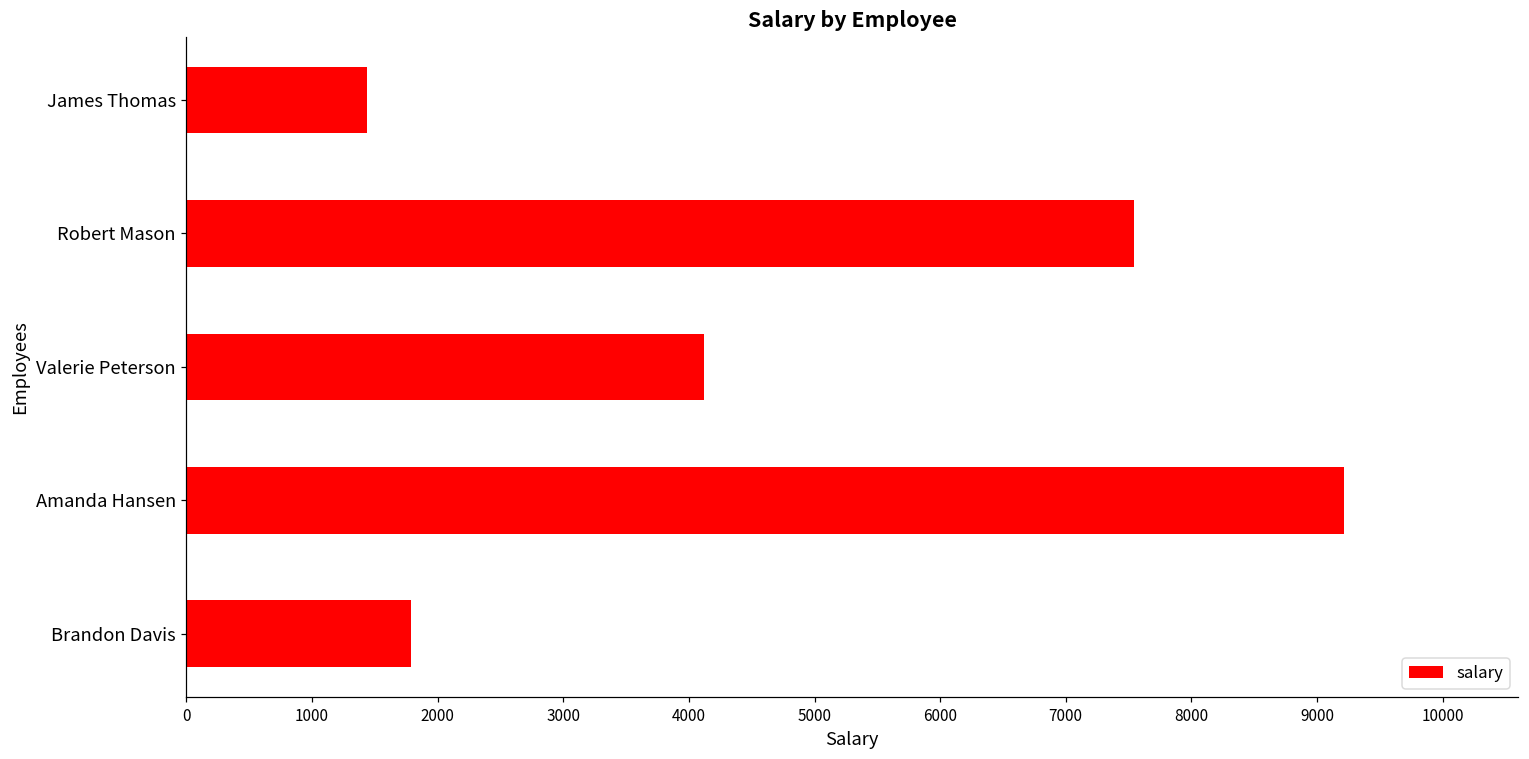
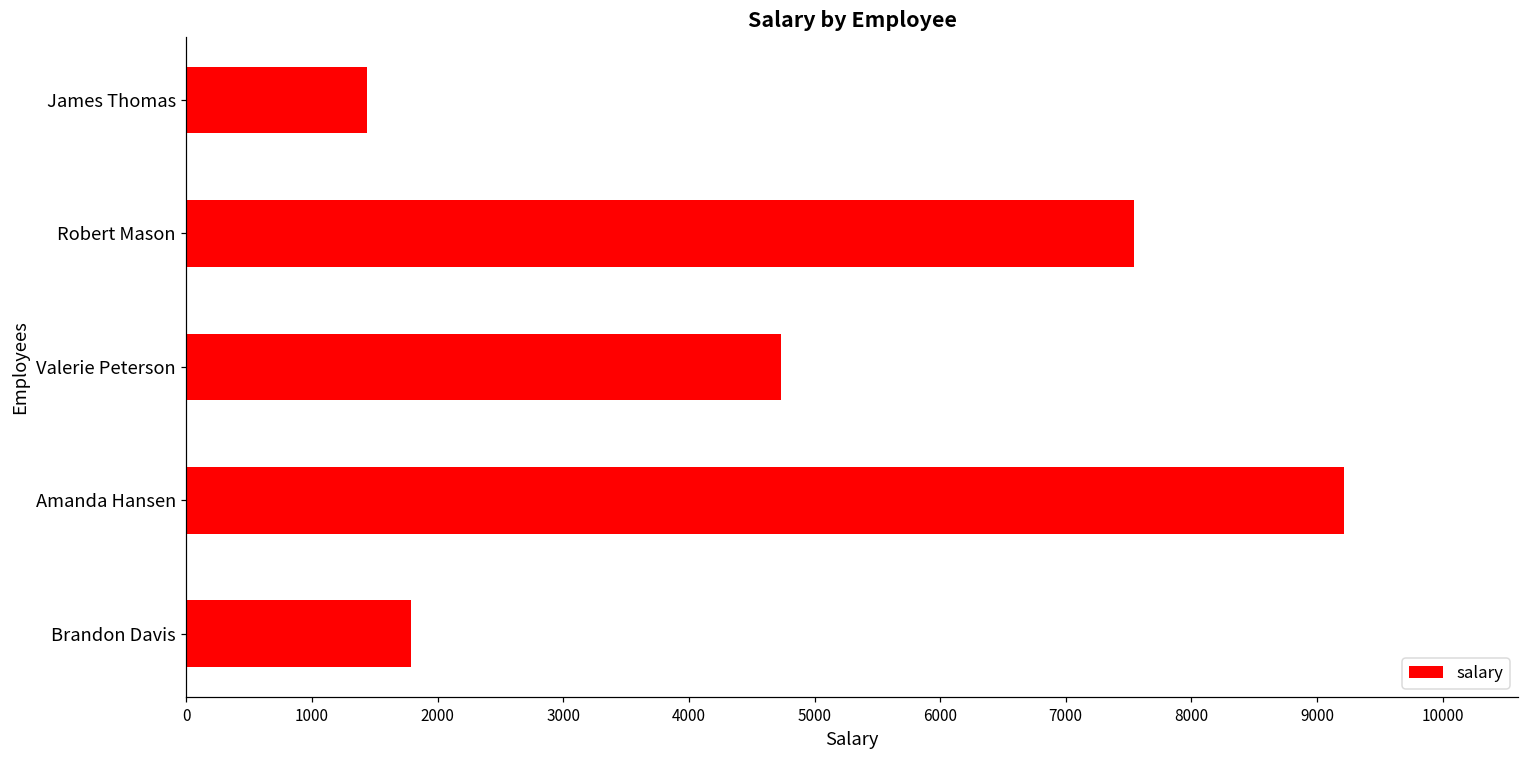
  {
    "James Thomas": 1440,
    "Robert Mason": 7550,
-   "Valerie Peterson": 4120,
+   "Valerie Peterson": 4730,
    "Amanda Hansen": 9220,
    "Brandon Davis": 1790
  }
